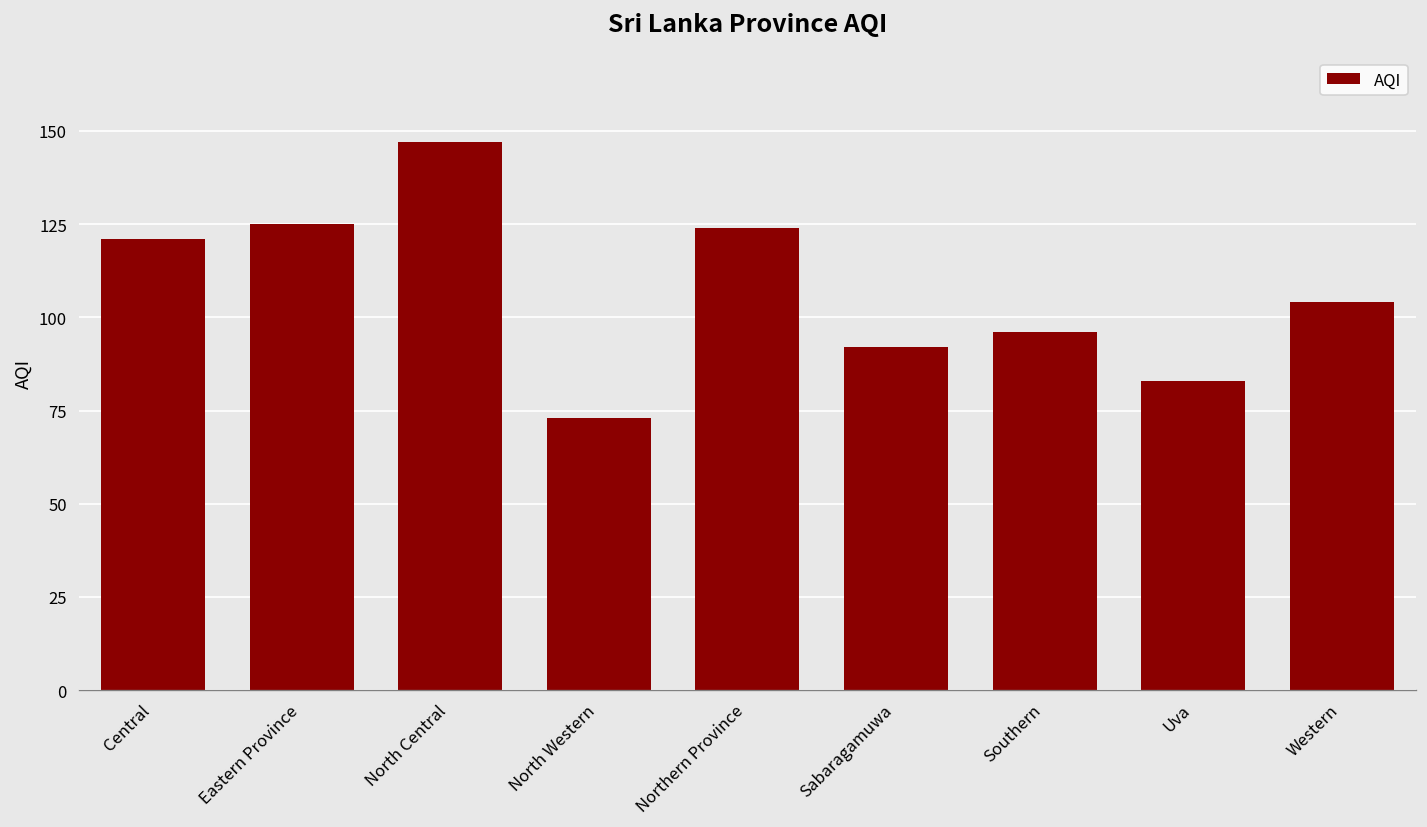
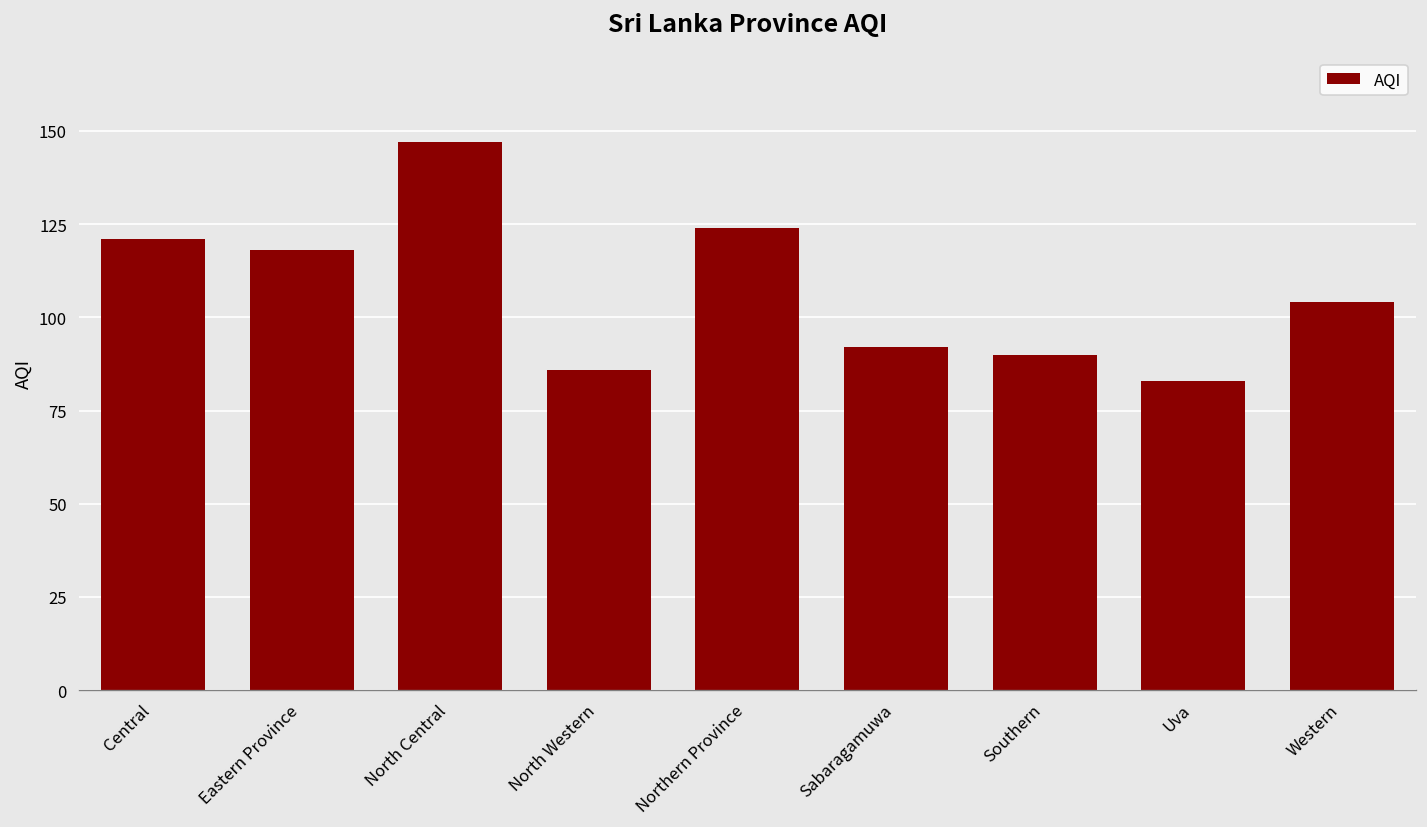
  {
    "Central": 121,
-   "Eastern Province": 125,
+   "Eastern Province": 118,
    "North Central": 147,
-   "North Western": 73,
+   "North Western": 86,
    "Northern Province": 124,
    "Sabaragamuwa": 92,
-   "Southern": 96,
+   "Southern": 90,
    "Uva": 83,
    "Western": 104
  }
